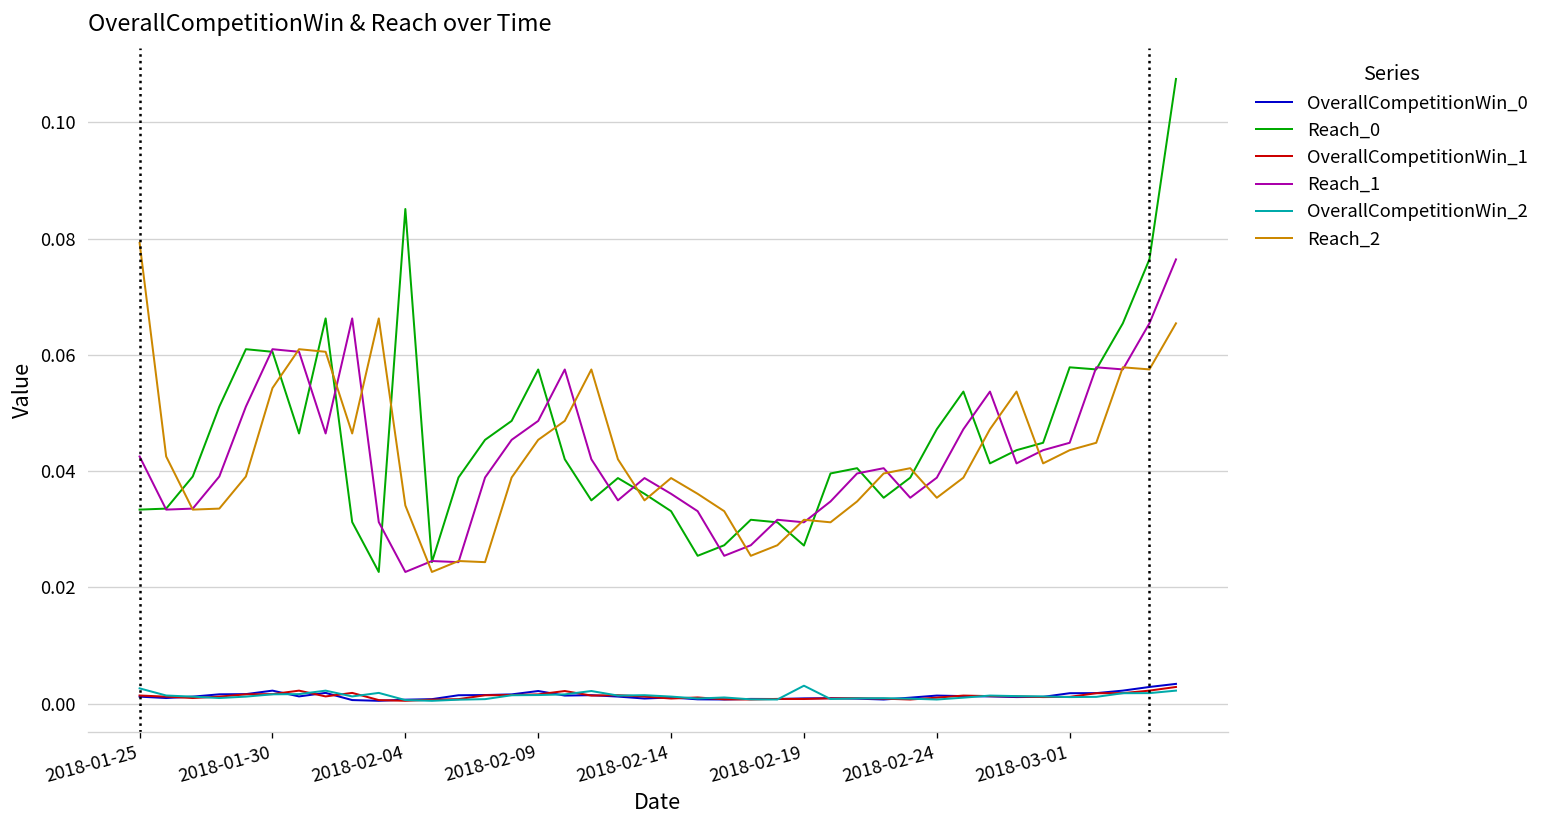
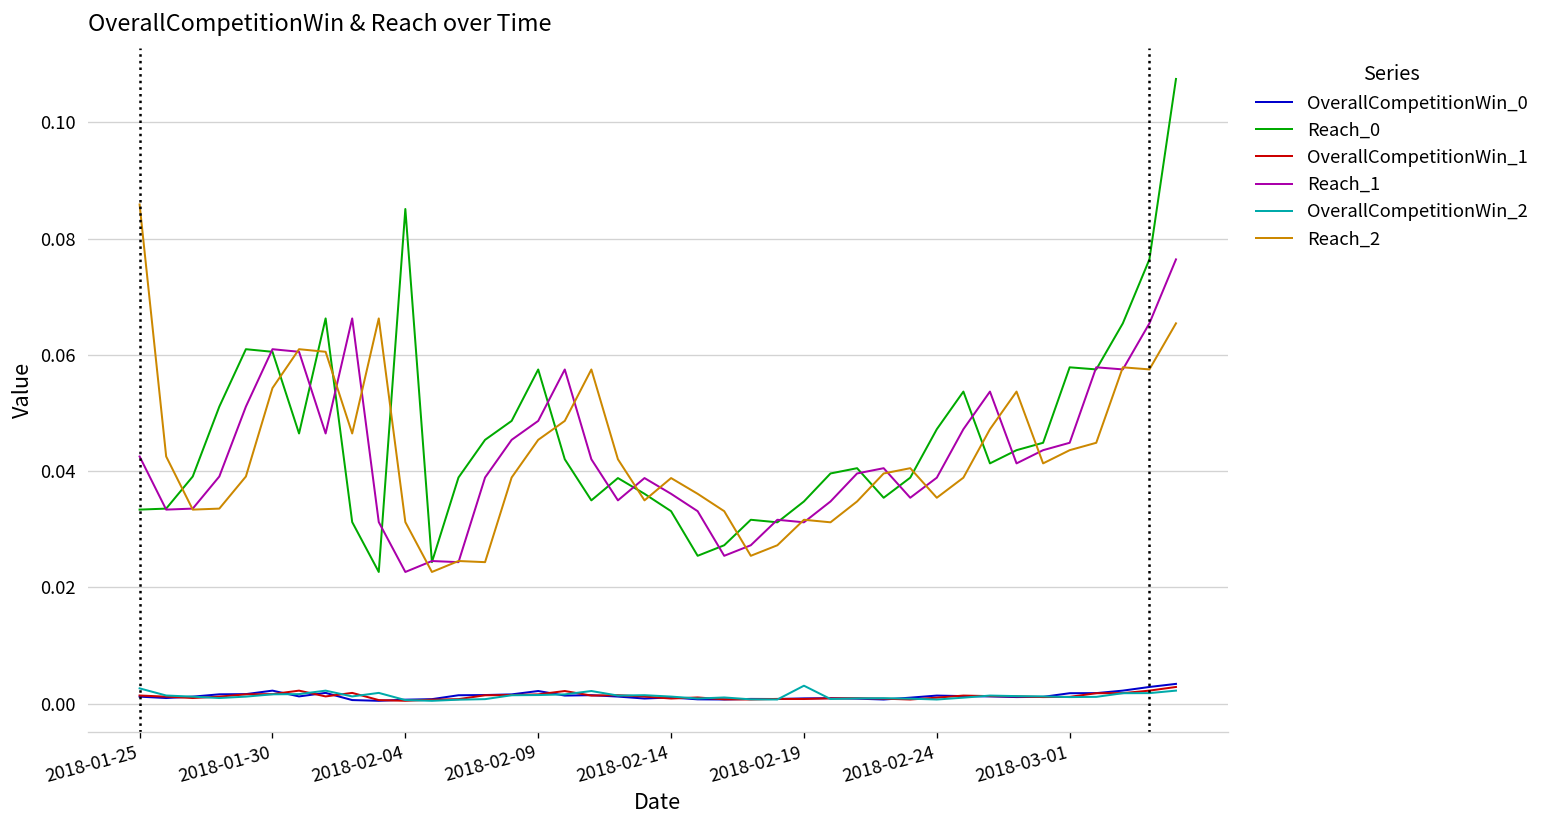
  {
    "OverallCompetitionWin_0": {
      "2018-01-30": 0.002,
      "2018-02-09": 0.002,
      "2018-03-01": 0.002
    },
    "Reach_0": {
      "2018-01-25": 0.033,
      "2018-02-04": 0.085,
      "2018-02-09": 0.057,
      "2018-02-14": 0.033,
-     "2018-02-19": 0.027,
+     "2018-02-19": 0.035,
      "2018-02-24": 0.047,
      "2018-03-01": 0.058
    },
    "Reach_1": {
      "2018-01-25": 0.043,
      "2018-02-04": 0.023,
      "2018-02-09": 0.049,
      "2018-02-14": 0.036,
      "2018-02-24": 0.039,
      "2018-03-01": 0.045
    },
    "OverallCompetitionWin_2": {
      "2018-01-25": 0.003,
      "2018-02-19": 0.003
    },
    "Reach_2": {
-     "2018-01-25": 0.079,
+     "2018-01-25": 0.086,
      "2018-01-30": 0.054,
-     "2018-02-04": 0.034,
+     "2018-02-04": 0.031,
      "2018-02-09": 0.045,
      "2018-02-14": 0.039,
      "2018-02-24": 0.035,
      "2018-03-01": 0.044
    }
  }
